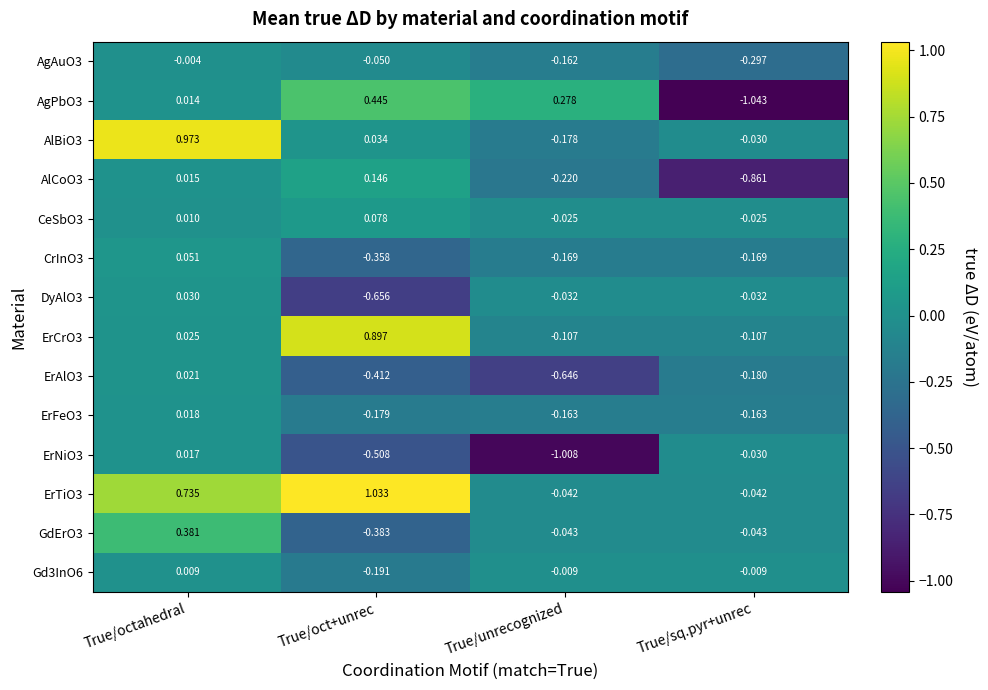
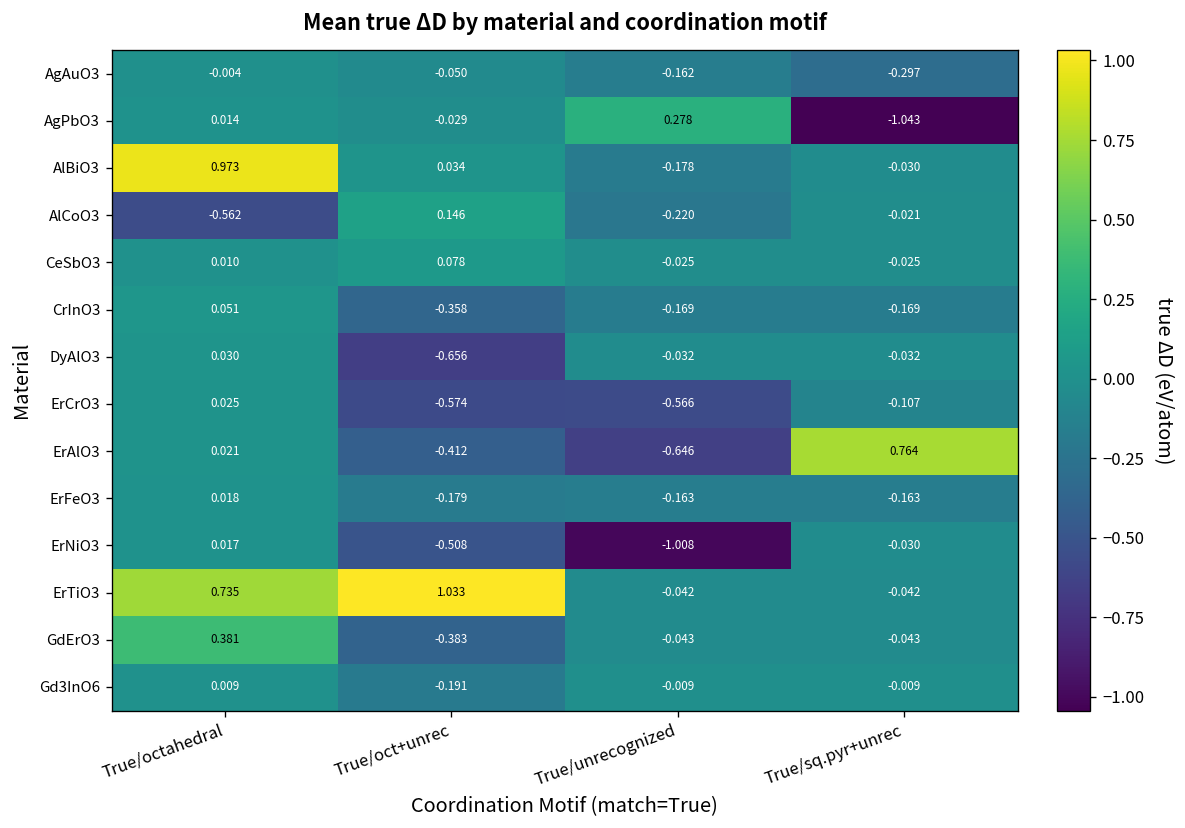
  {
    "AgAuO3": {
      "True/octahedral": -0.004,
      "True/oct+unrec": -0.050,
      "True/unrecognized": -0.162,
      "True/sq.pyr+unrec": -0.297
    },
    "AgPbO3": {
      "True/octahedral": 0.014,
-     "True/oct+unrec": 0.445,
+     "True/oct+unrec": -0.029,
      "True/unrecognized": 0.278,
      "True/sq.pyr+unrec": -1.043
    },
    "AlBiO3": {
      "True/octahedral": 0.973,
      "True/oct+unrec": 0.034,
      "True/unrecognized": -0.178,
      "True/sq.pyr+unrec": -0.030
    },
    "AlCoO3": {
-     "True/octahedral": 0.015,
+     "True/octahedral": -0.562,
      "True/oct+unrec": 0.146,
      "True/unrecognized": -0.220,
-     "True/sq.pyr+unrec": -0.861
+     "True/sq.pyr+unrec": -0.021
    },
    "CeSbO3": {
      "True/octahedral": 0.010,
      "True/oct+unrec": 0.078,
      "True/unrecognized": -0.025,
      "True/sq.pyr+unrec": -0.025
    },
    "CrInO3": {
      "True/octahedral": 0.051,
      "True/oct+unrec": -0.358,
      "True/unrecognized": -0.169,
      "True/sq.pyr+unrec": -0.169
    },
    "DyAlO3": {
      "True/octahedral": 0.030,
      "True/oct+unrec": -0.656,
      "True/unrecognized": -0.032,
      "True/sq.pyr+unrec": -0.032
    },
    "ErCrO3": {
      "True/octahedral": 0.025,
-     "True/oct+unrec": 0.897,
-     "True/unrecognized": -0.107,
+     "True/oct+unrec": -0.574,
+     "True/unrecognized": -0.566,
      "True/sq.pyr+unrec": -0.107
    },
    "ErAlO3": {
      "True/octahedral": 0.021,
      "True/oct+unrec": -0.412,
      "True/unrecognized": -0.646,
-     "True/sq.pyr+unrec": -0.180
+     "True/sq.pyr+unrec": 0.764
    },
    "ErFeO3": {
      "True/octahedral": 0.018,
      "True/oct+unrec": -0.179,
      "True/unrecognized": -0.163,
      "True/sq.pyr+unrec": -0.163
    },
    "ErNiO3": {
      "True/octahedral": 0.017,
      "True/oct+unrec": -0.508,
      "True/unrecognized": -1.008,
      "True/sq.pyr+unrec": -0.030
    },
    "ErTiO3": {
      "True/octahedral": 0.735,
      "True/oct+unrec": 1.033,
      "True/unrecognized": -0.042,
      "True/sq.pyr+unrec": -0.042
    },
    "GdErO3": {
      "True/octahedral": 0.381,
      "True/oct+unrec": -0.383,
      "True/unrecognized": -0.043,
      "True/sq.pyr+unrec": -0.043
    },
    "Gd3InO6": {
      "True/octahedral": 0.009,
      "True/oct+unrec": -0.191,
      "True/unrecognized": -0.009,
      "True/sq.pyr+unrec": -0.009
    }
  }
